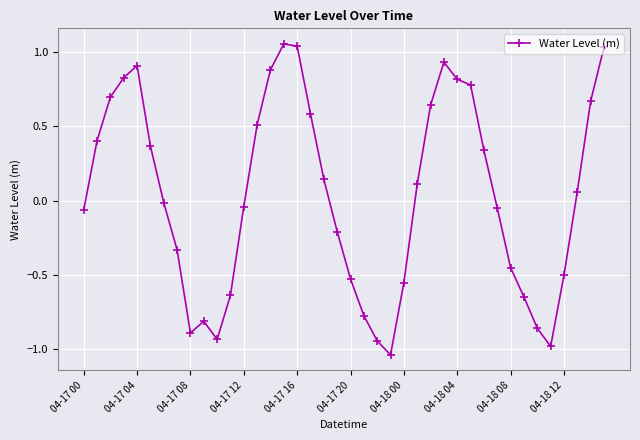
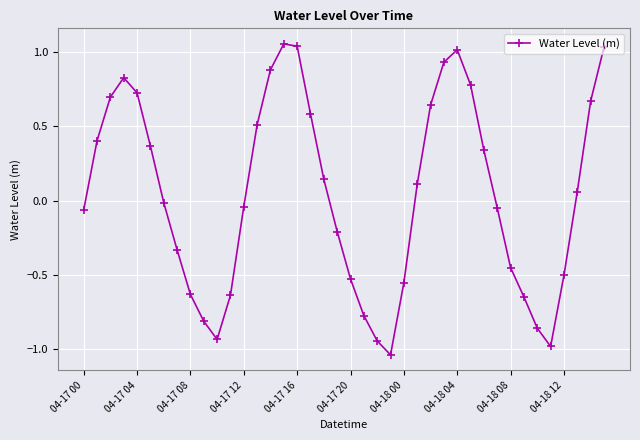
  {
    "04-17 00": -0.06,
-   "04-17 04": 0.91,
-   "04-17 08": -0.89,
+   "04-17 04": 0.72,
+   "04-17 08": -0.63,
    "04-17 12": -0.04,
    "04-17 16": 1.04,
    "04-17 20": -0.53,
    "04-18 00": -0.55,
-   "04-18 04": 0.81,
+   "04-18 04": 1.01,
    "04-18 08": -0.45,
    "04-18 12": -0.50
  }
